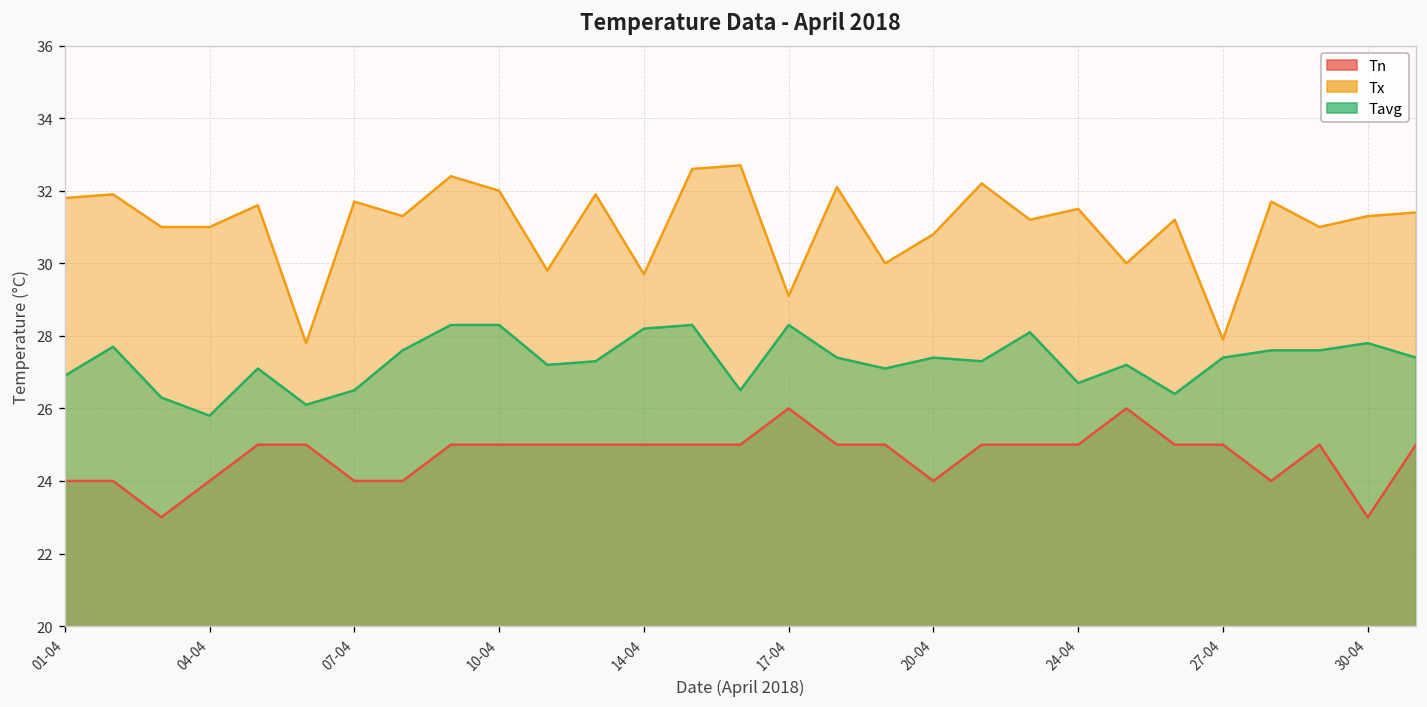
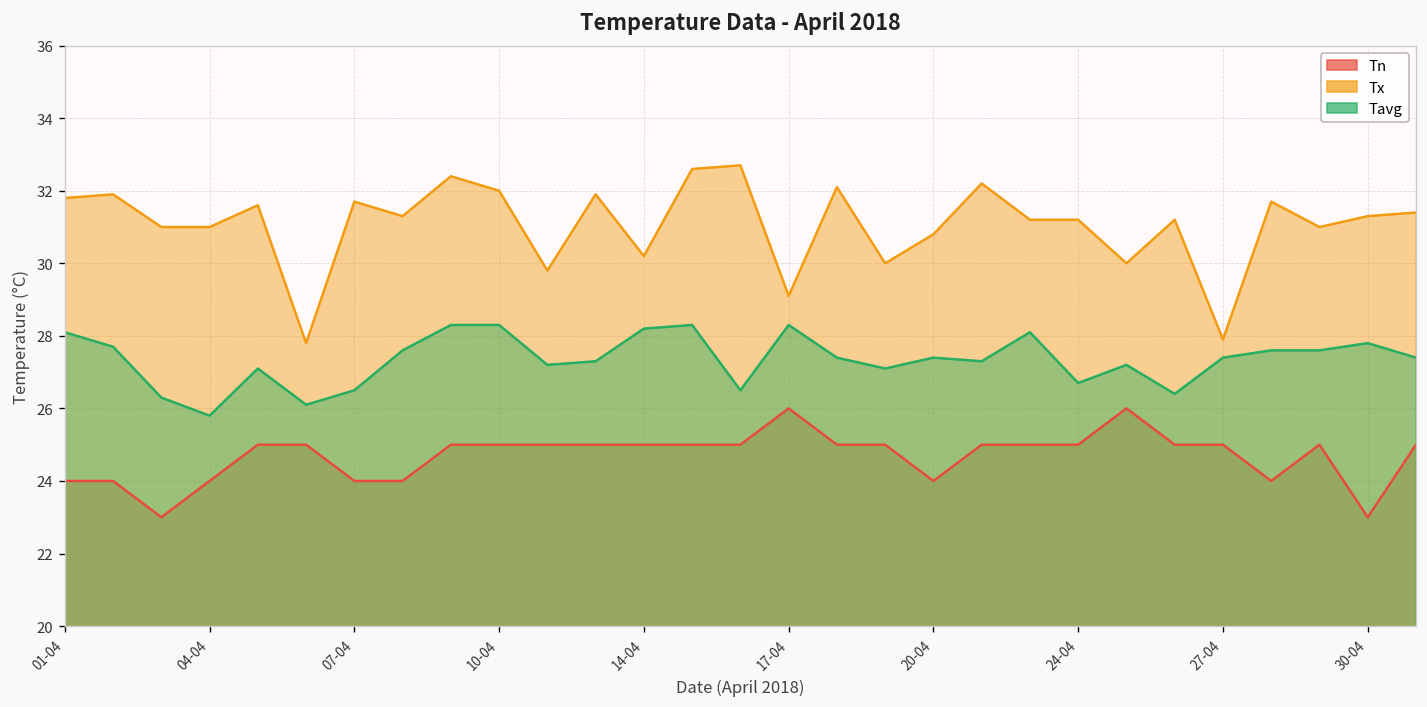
  {
    "Tn": {
      "01-04": 24.0,
      "04-04": 24.0,
      "07-04": 24.0,
      "10-04": 25.0,
      "14-04": 25.0,
      "17-04": 26.0,
      "20-04": 24.0,
      "24-04": 25.0,
      "27-04": 25.0,
      "30-04": 23.0
    },
    "Tx": {
      "01-04": 31.8,
      "04-04": 31.0,
      "07-04": 31.7,
      "10-04": 32.0,
-     "14-04": 29.7,
+     "14-04": 30.2,
      "17-04": 29.1,
      "20-04": 30.8,
-     "24-04": 31.5,
+     "24-04": 31.2,
      "27-04": 27.9,
      "30-04": 31.3
    },
    "Tavg": {
-     "01-04": 26.9,
+     "01-04": 28.1,
      "04-04": 25.8,
      "07-04": 26.5,
      "10-04": 28.3,
      "14-04": 28.2,
      "17-04": 28.3,
      "20-04": 27.4,
      "24-04": 26.7,
      "27-04": 27.4,
      "30-04": 27.8
    }
  }
